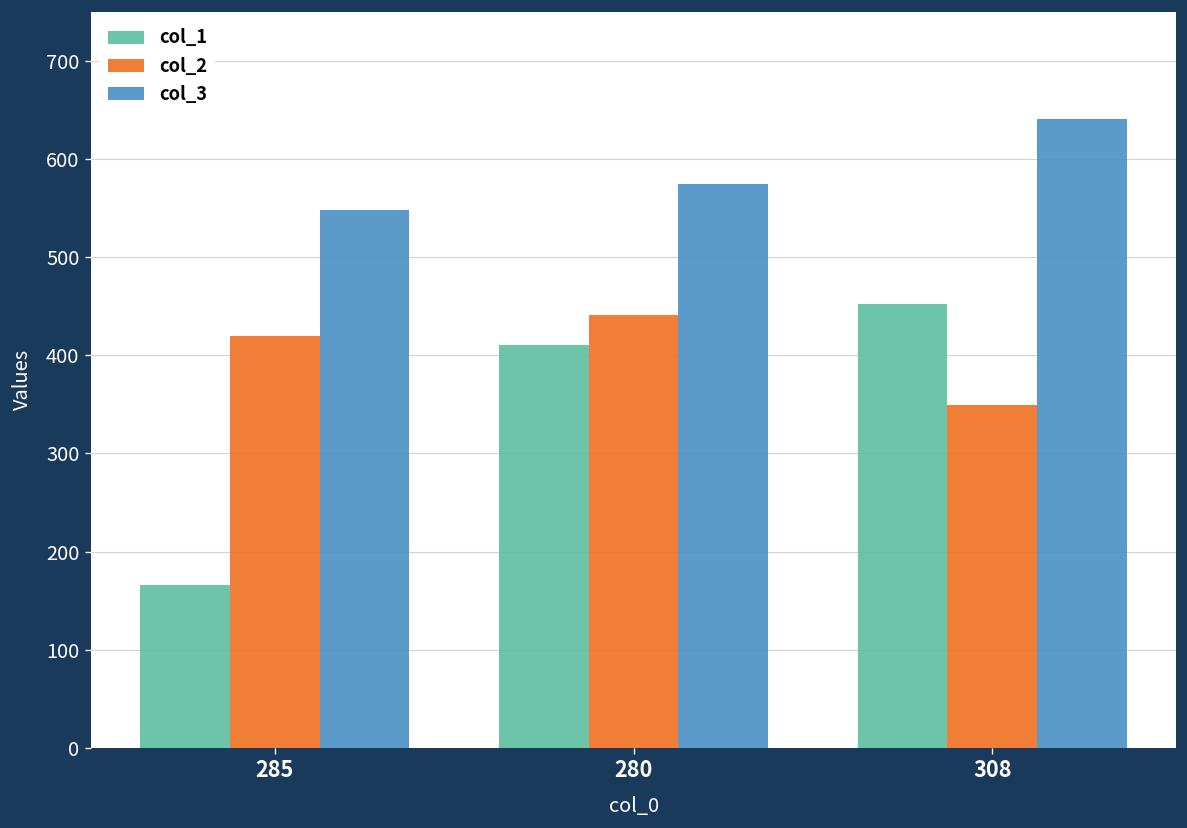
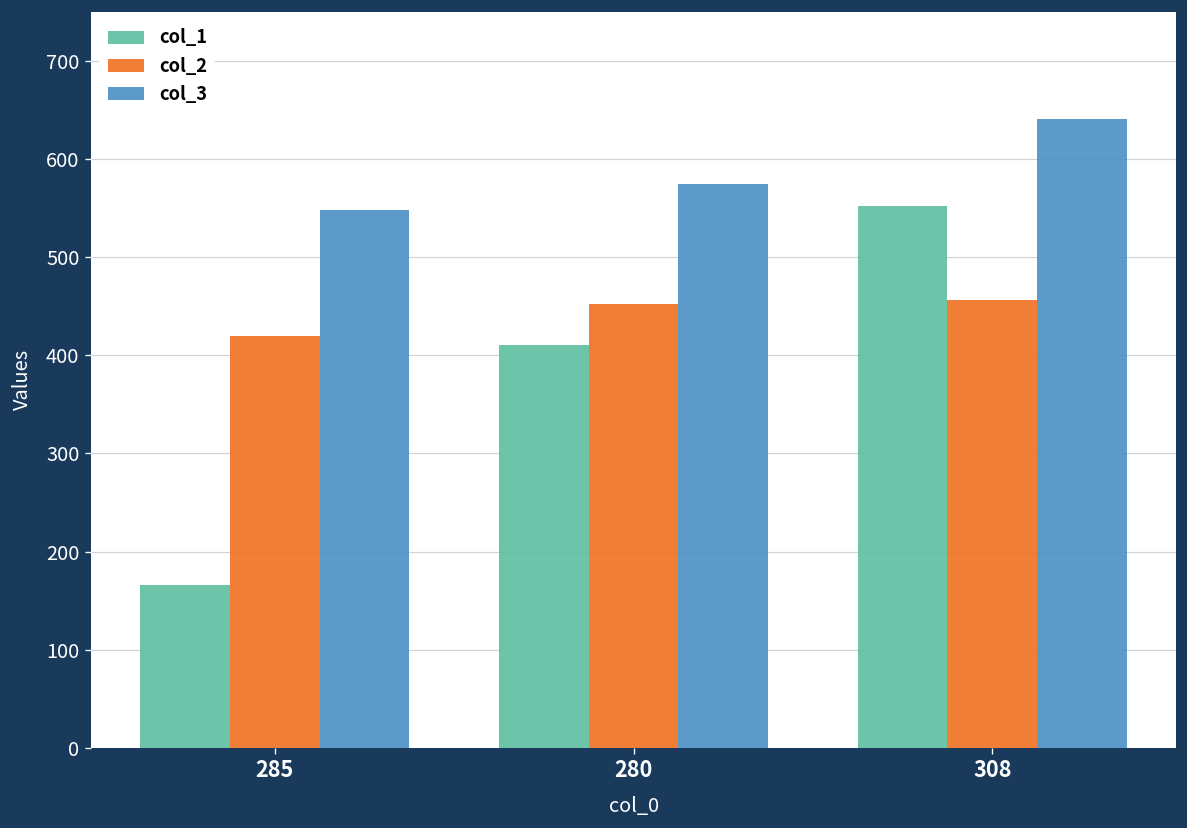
  {
    "col_1": {
      "285": 170,
      "280": 410,
-     "308": 450
+     "308": 550
    },
    "col_2": {
      "285": 420,
-     "280": 440,
-     "308": 350
+     "280": 450,
+     "308": 460
    },
    "col_3": {
      "285": 550,
      "280": 580,
      "308": 640
    }
  }
